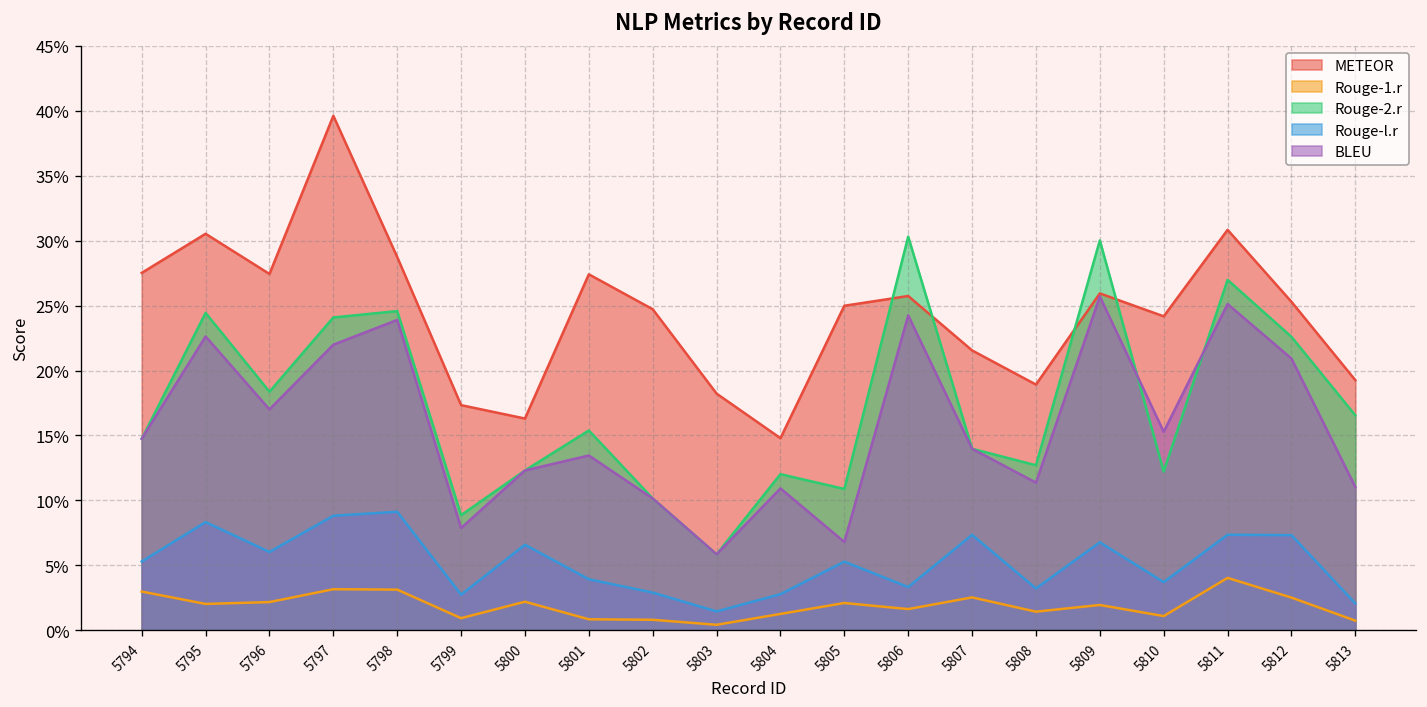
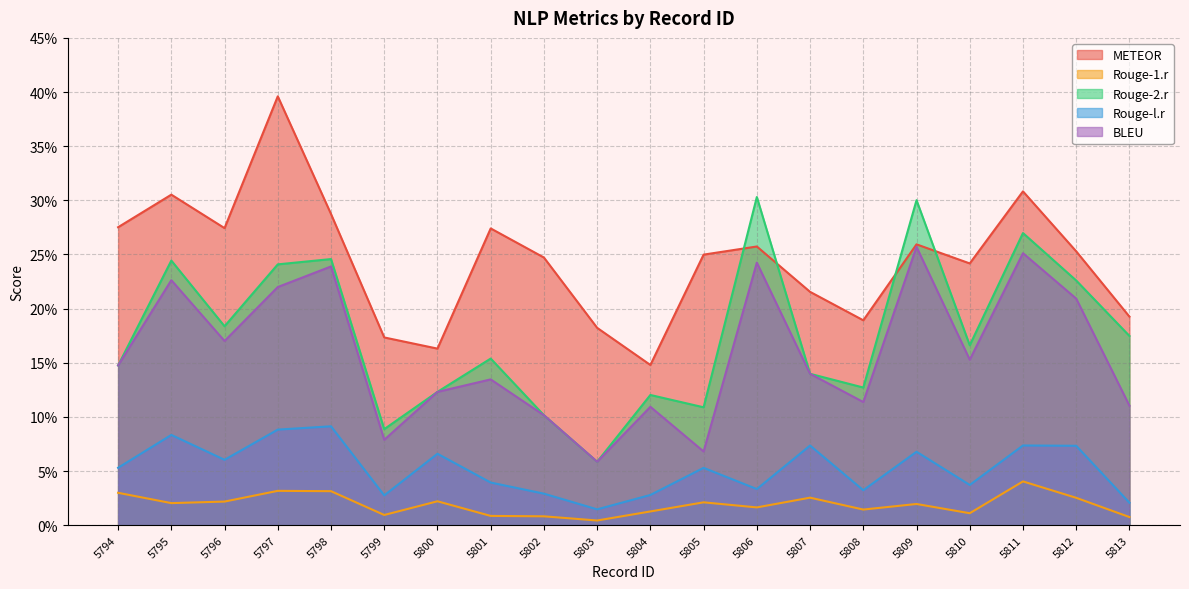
  {
    "METEOR": {
      "5794": "27.5%",
      "5795": "30.5%",
      "5796": "27.4%",
      "5797": "39.6%",
      "5798": "28.7%",
      "5799": "17.3%",
      "5800": "16.3%",
      "5801": "27.4%",
      "5802": "24.7%",
      "5803": "18.2%",
      "5804": "14.8%",
      "5805": "25.0%",
      "5806": "25.7%",
      "5807": "21.5%",
      "5808": "18.9%",
      "5809": "25.9%",
      "5810": "24.2%",
      "5811": "30.8%",
      "5812": "25.3%",
      "5813": "19.3%"
    },
    "Rouge-1.r": {
      "5794": "3.0%",
      "5795": "2.0%",
      "5796": "2.2%",
      "5797": "3.2%",
      "5798": "3.1%",
      "5799": "0.9%",
      "5800": "2.2%",
      "5801": "0.9%",
      "5802": "0.8%",
      "5803": "0.4%",
      "5804": "1.3%",
      "5805": "2.1%",
      "5806": "1.6%",
      "5807": "2.5%",
      "5808": "1.4%",
      "5809": "2.0%",
      "5810": "1.1%",
      "5811": "4.0%",
      "5812": "2.5%",
      "5813": "0.7%"
    },
    "Rouge-2.r": {
      "5795": "24.4%",
      "5796": "18.4%",
      "5797": "24.1%",
      "5798": "24.6%",
      "5799": "8.9%",
      "5801": "15.4%",
      "5804": "12.0%",
      "5805": "10.9%",
      "5806": "30.3%",
      "5808": "12.7%",
      "5809": "30.0%",
-     "5810": "12.2%",
+     "5810": "16.6%",
      "5811": "27.0%",
      "5812": "22.6%",
-     "5813": "16.6%"
+     "5813": "17.5%"
    },
    "Rouge-l.r": {
      "5794": "5.3%",
      "5795": "8.3%",
      "5796": "6.0%",
      "5797": "8.8%",
      "5798": "9.1%",
      "5799": "2.7%",
      "5800": "6.6%",
      "5801": "3.9%",
      "5802": "2.9%",
      "5803": "1.5%",
      "5804": "2.8%",
      "5805": "5.3%",
      "5806": "3.3%",
      "5807": "7.4%",
      "5808": "3.2%",
      "5809": "6.8%",
      "5810": "3.7%",
      "5811": "7.4%",
      "5812": "7.3%",
      "5813": "2.1%"
    },
    "BLEU": {
      "5795": "22.6%",
      "5796": "17.0%",
      "5797": "22.0%",
      "5798": "23.9%",
      "5799": "7.9%",
      "5801": "13.5%",
      "5804": "10.9%",
      "5805": "6.8%",
      "5806": "24.2%",
      "5808": "11.4%",
      "5809": "25.7%",
      "5810": "15.3%",
      "5811": "25.1%",
      "5812": "20.9%",
      "5813": "11.0%"
    }
  }
